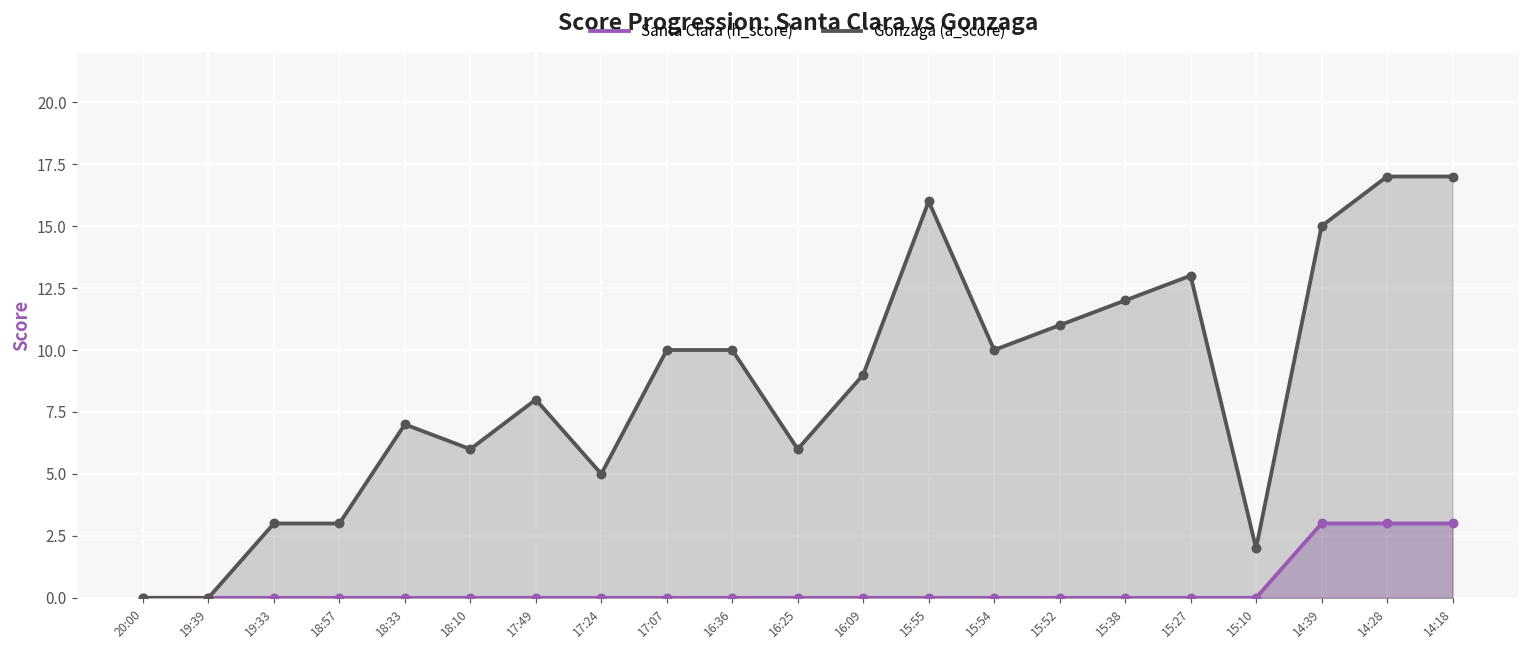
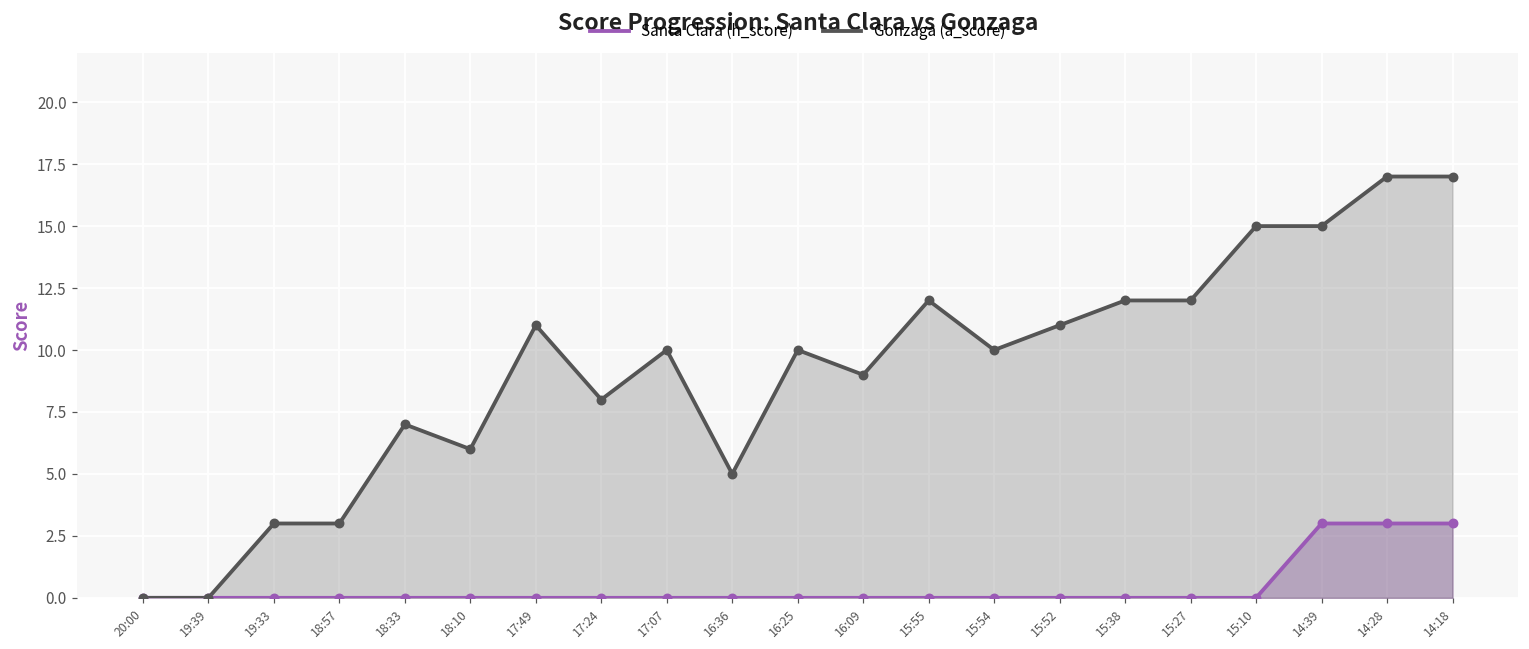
  {
    "Santa Clara (h_score)": {
      "19:33": 0,
      "18:57": 0,
      "18:33": 0,
      "18:10": 0,
      "17:49": 0,
      "17:24": 0,
      "17:07": 0,
      "16:36": 0,
      "16:25": 0,
      "16:09": 0,
      "15:55": 0,
      "15:54": 0,
      "15:52": 0,
      "15:38": 0,
      "15:27": 0,
      "15:10": 0,
      "14:39": 3,
      "14:28": 3,
      "14:18": 3
    },
    "Gonzaga (a_score)": {
      "19:33": 3,
      "18:57": 3,
      "18:33": 7,
      "18:10": 6,
-     "17:49": 8,
-     "17:24": 5,
+     "17:49": 11,
+     "17:24": 8,
      "17:07": 10,
-     "16:36": 10,
-     "16:25": 6,
+     "16:36": 5,
+     "16:25": 10,
      "16:09": 9,
-     "15:55": 16,
+     "15:55": 12,
      "15:54": 10,
      "15:52": 11,
      "15:38": 12,
-     "15:27": 13,
-     "15:10": 2,
+     "15:27": 12,
+     "15:10": 15,
      "14:39": 15,
      "14:28": 17,
      "14:18": 17
    }
  }
